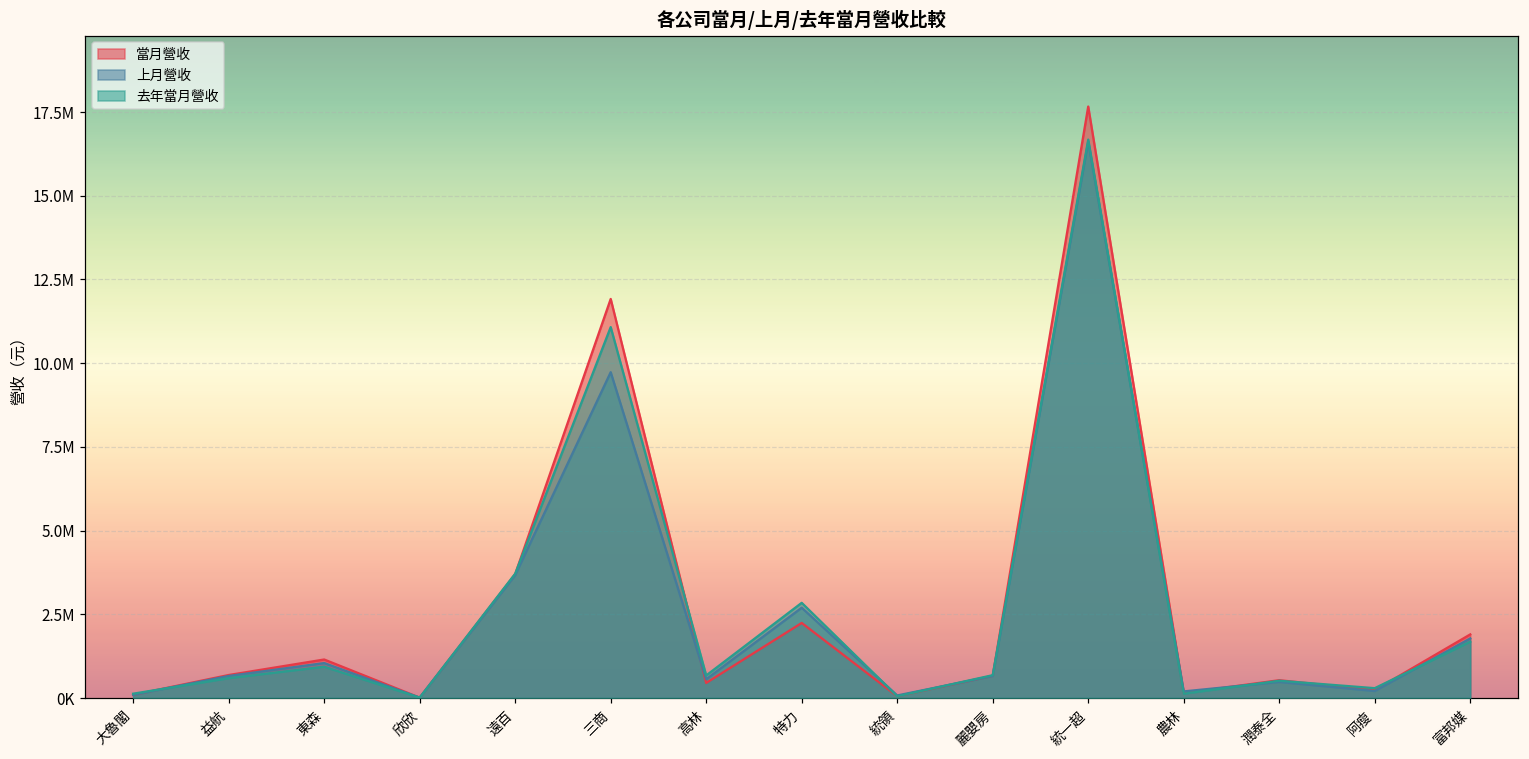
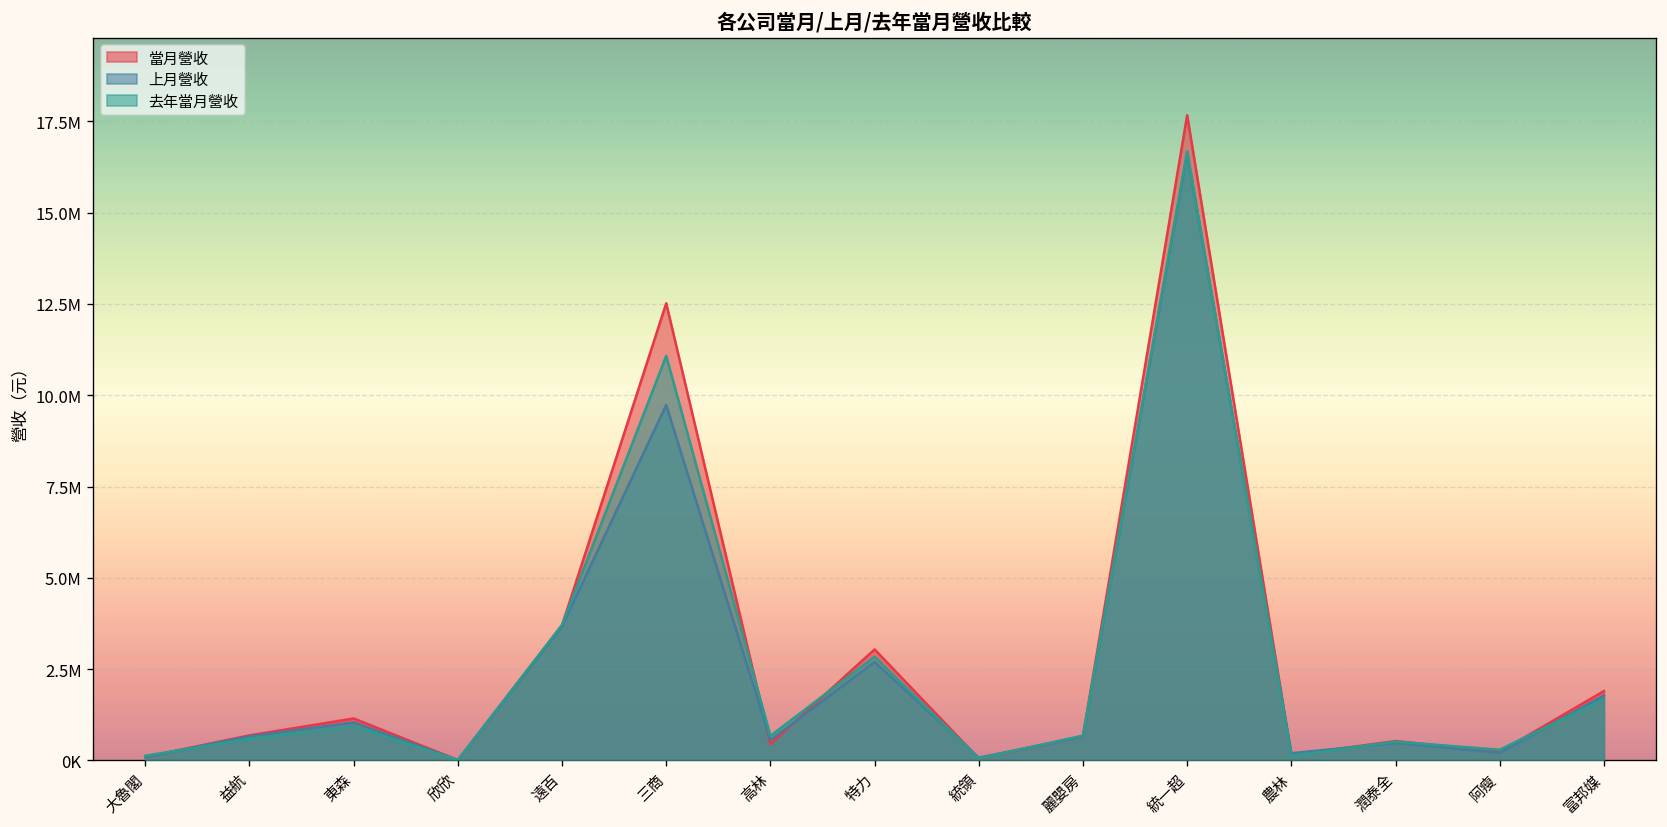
  {
    "當月營收": {
      "東森": 1200000,
-     "三商": 11900000,
+     "三商": 12500000,
      "高林": 500000,
-     "特力": 2200000,
+     "特力": 3000000,
      "統一超": 17700000,
      "富邦媒": 1900000
    }
  }
